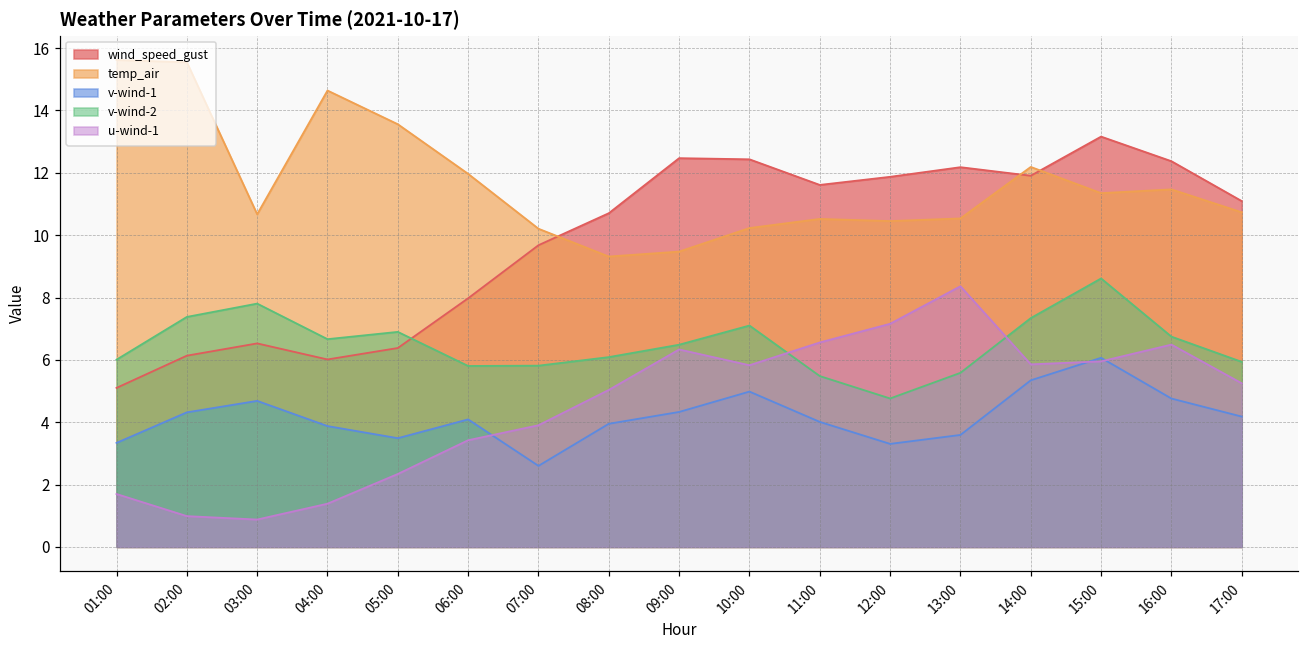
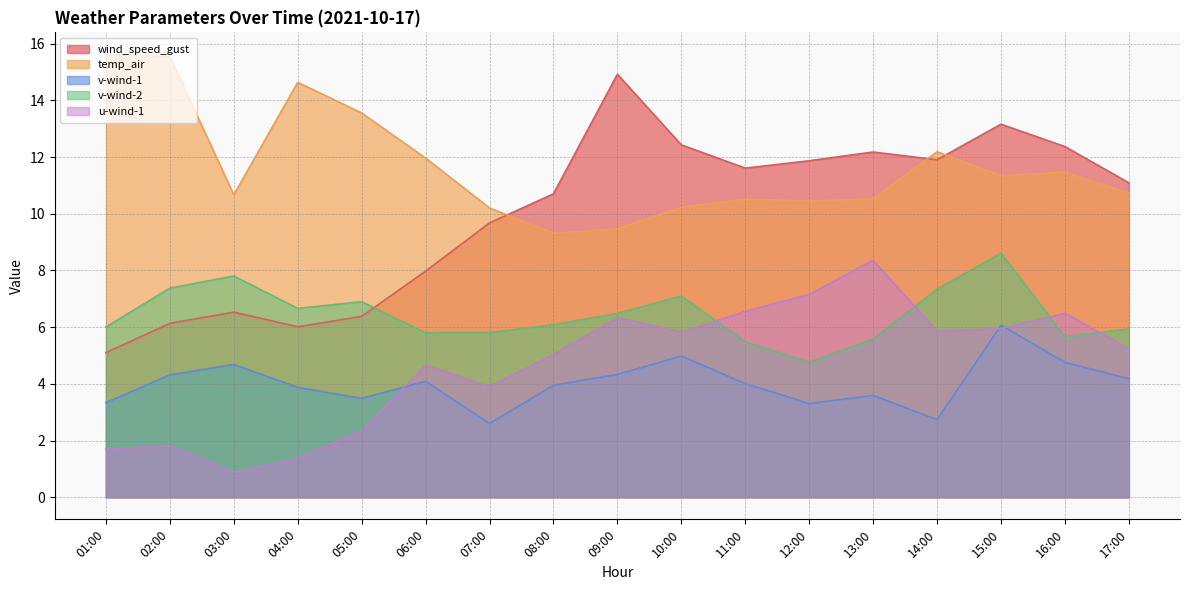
  {
    "wind_speed_gust": {
      "01:00": 5.1,
      "02:00": 6.1,
      "03:00": 6.5,
      "04:00": 6.0,
      "05:00": 6.4,
      "06:00": 8.0,
      "07:00": 9.7,
      "08:00": 10.7,
-     "09:00": 12.5,
+     "09:00": 14.9,
      "10:00": 12.4,
      "11:00": 11.6,
      "12:00": 11.9,
      "13:00": 12.2,
      "14:00": 11.9,
      "15:00": 13.2,
      "16:00": 12.4,
      "17:00": 11.1
    },
    "temp_air": {
      "03:00": 10.7,
      "04:00": 14.6,
      "05:00": 13.6,
      "06:00": 12.0,
      "07:00": 10.2,
      "08:00": 9.3,
      "09:00": 9.5,
      "10:00": 10.2,
      "11:00": 10.5,
      "12:00": 10.5,
      "13:00": 10.5,
      "14:00": 12.2,
      "15:00": 11.3,
      "16:00": 11.5,
      "17:00": 10.7
    },
    "v-wind-1": {
      "01:00": 3.3,
      "02:00": 4.3,
      "03:00": 4.7,
      "04:00": 3.9,
      "05:00": 3.5,
      "06:00": 4.1,
      "07:00": 2.6,
      "08:00": 4.0,
      "09:00": 4.3,
      "10:00": 5.0,
      "11:00": 4.0,
      "12:00": 3.3,
      "13:00": 3.6,
-     "14:00": 5.3,
+     "14:00": 2.7,
      "15:00": 6.1,
      "16:00": 4.8,
      "17:00": 4.2
    },
    "v-wind-2": {
      "01:00": 6.0,
      "02:00": 7.4,
      "03:00": 7.8,
      "04:00": 6.7,
      "05:00": 6.9,
      "06:00": 5.8,
      "07:00": 5.8,
      "08:00": 6.1,
      "09:00": 6.5,
      "10:00": 7.1,
      "11:00": 5.5,
      "12:00": 4.8,
      "13:00": 5.6,
      "14:00": 7.3,
      "15:00": 8.6,
-     "16:00": 6.7,
+     "16:00": 5.7,
      "17:00": 5.9
    },
    "u-wind-1": {
      "01:00": 1.7,
-     "02:00": 1.0,
+     "02:00": 1.8,
      "03:00": 0.9,
      "04:00": 1.4,
      "05:00": 2.3,
-     "06:00": 3.4,
+     "06:00": 4.7,
      "07:00": 3.9,
      "08:00": 5.0,
      "09:00": 6.3,
      "10:00": 5.8,
      "11:00": 6.6,
      "12:00": 7.2,
      "13:00": 8.4,
      "14:00": 5.9,
      "15:00": 6.0,
      "16:00": 6.5,
      "17:00": 5.2
    }
  }
